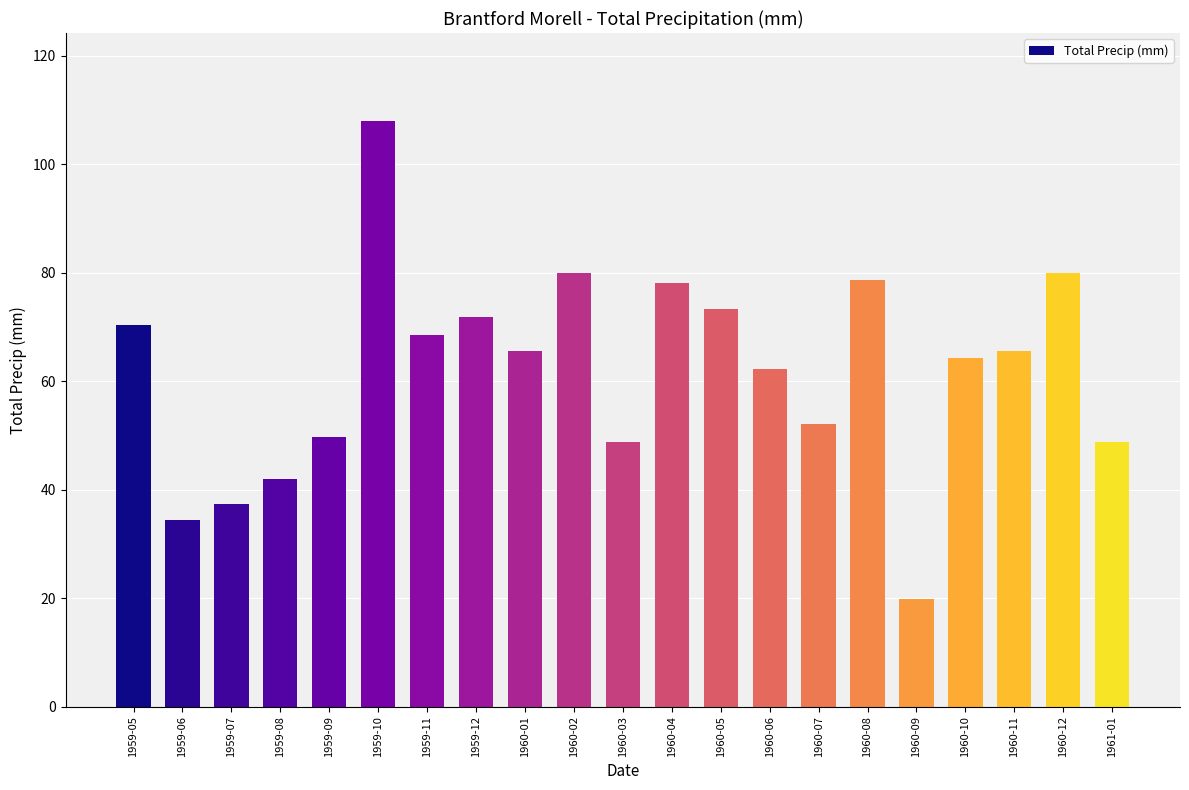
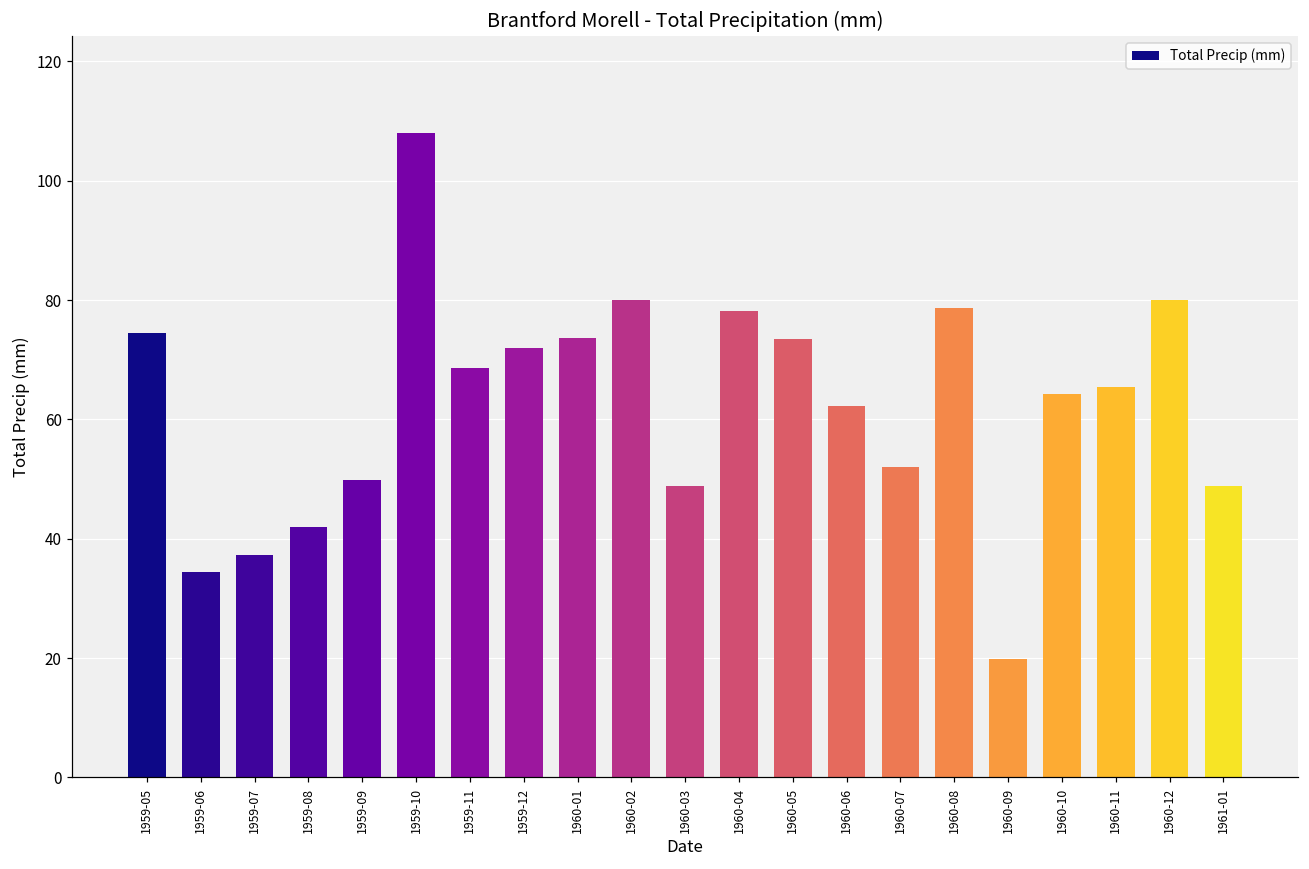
  {
-   "1959-05": 70,
+   "1959-05": 75,
    "1959-06": 35,
    "1959-07": 37,
    "1959-08": 42,
    "1959-09": 50,
    "1959-10": 108,
    "1959-11": 69,
    "1959-12": 72,
-   "1960-01": 66,
+   "1960-01": 74,
    "1960-02": 80,
    "1960-03": 49,
    "1960-04": 78,
    "1960-05": 73,
    "1960-06": 62,
    "1960-07": 52,
    "1960-08": 79,
    "1960-09": 20,
    "1960-10": 64,
    "1960-11": 66,
    "1960-12": 80,
    "1961-01": 49
  }
